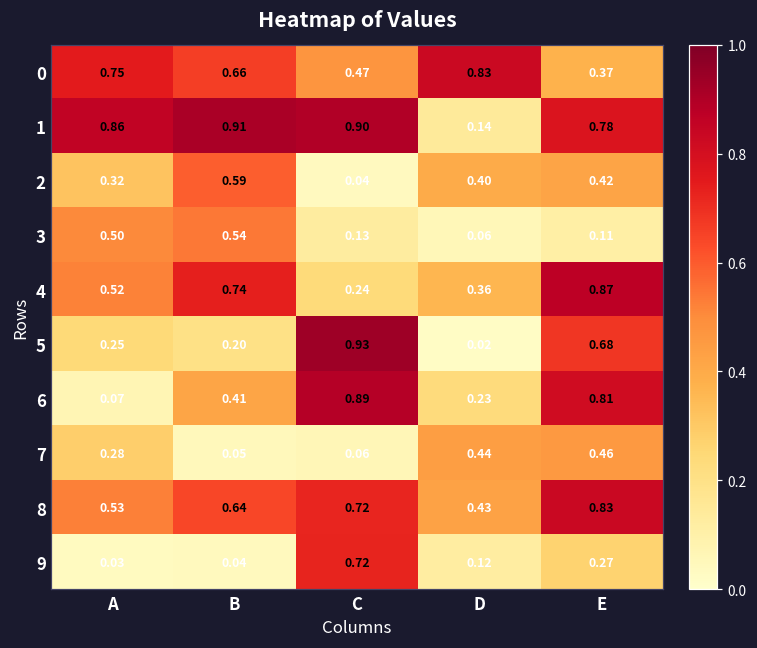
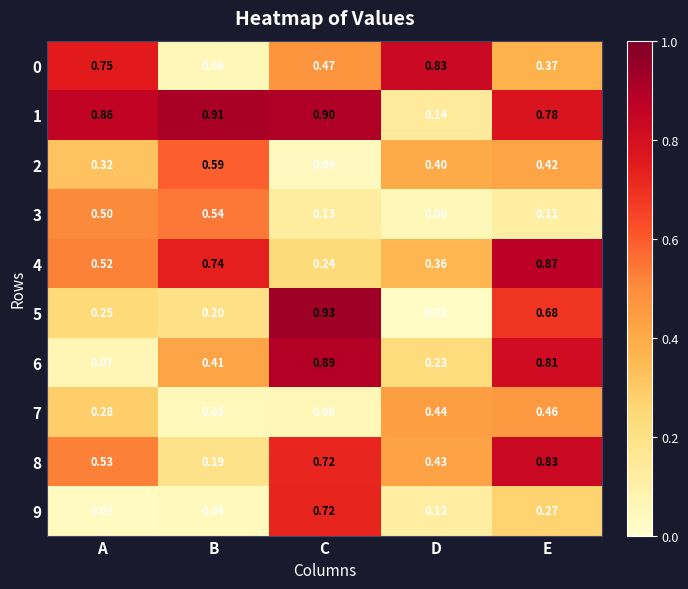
  {
    "0": {
      "A": 0.75,
-     "B": 0.66,
+     "B": 0.06,
      "C": 0.47,
      "D": 0.83,
      "E": 0.37
    },
    "1": {
      "A": 0.86,
      "B": 0.91,
      "C": 0.90,
      "D": 0.14,
      "E": 0.78
    },
    "2": {
      "A": 0.32,
      "B": 0.59,
      "C": 0.04,
      "D": 0.40,
      "E": 0.42
    },
    "3": {
      "A": 0.50,
      "B": 0.54,
      "C": 0.13,
      "D": 0.06,
      "E": 0.11
    },
    "4": {
      "A": 0.52,
      "B": 0.74,
      "C": 0.24,
      "D": 0.36,
      "E": 0.87
    },
    "5": {
      "A": 0.25,
      "B": 0.20,
      "C": 0.93,
      "D": 0.02,
      "E": 0.68
    },
    "6": {
      "A": 0.07,
      "B": 0.41,
      "C": 0.89,
      "D": 0.23,
      "E": 0.81
    },
    "7": {
      "A": 0.28,
      "B": 0.05,
      "C": 0.06,
      "D": 0.44,
      "E": 0.46
    },
    "8": {
      "A": 0.53,
-     "B": 0.64,
+     "B": 0.19,
      "C": 0.72,
      "D": 0.43,
      "E": 0.83
    },
    "9": {
      "A": 0.03,
      "B": 0.04,
      "C": 0.72,
      "D": 0.12,
      "E": 0.27
    }
  }
